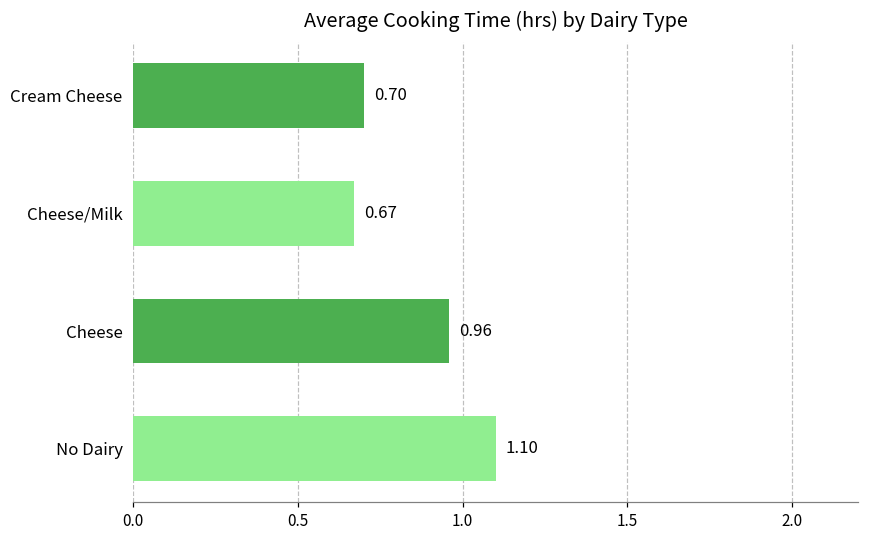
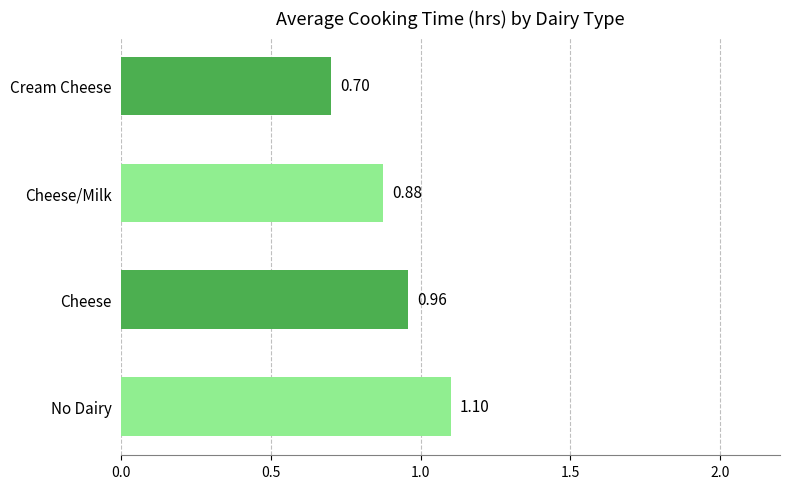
  {
    "Cream Cheese": 0.70,
-   "Cheese/Milk": 0.67,
+   "Cheese/Milk": 0.88,
    "Cheese": 0.96,
    "No Dairy": 1.10
  }
